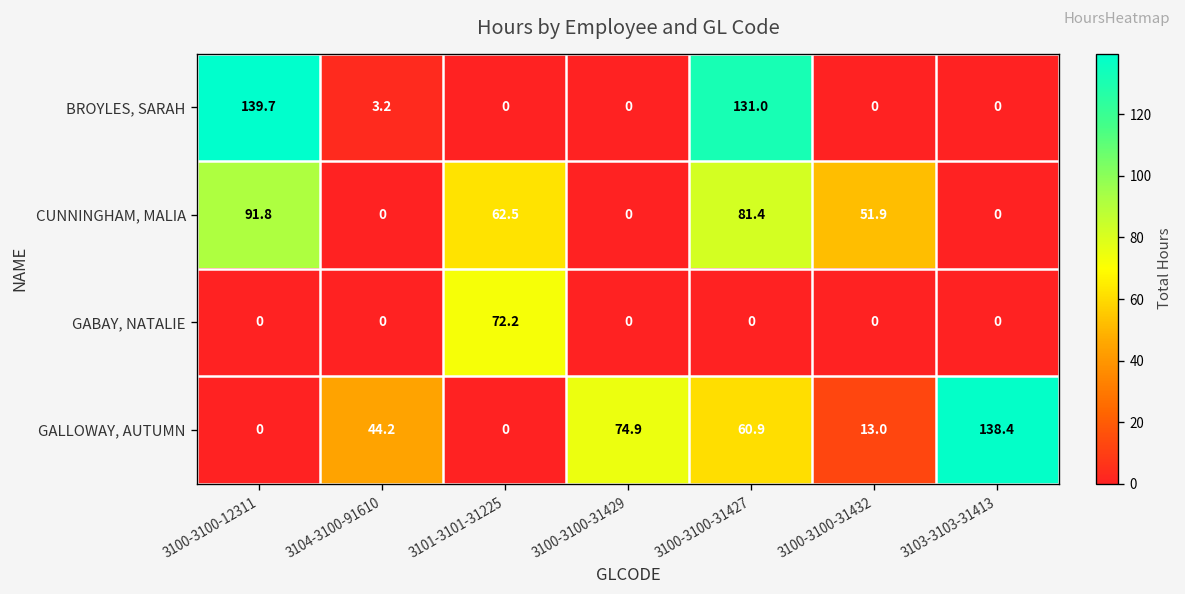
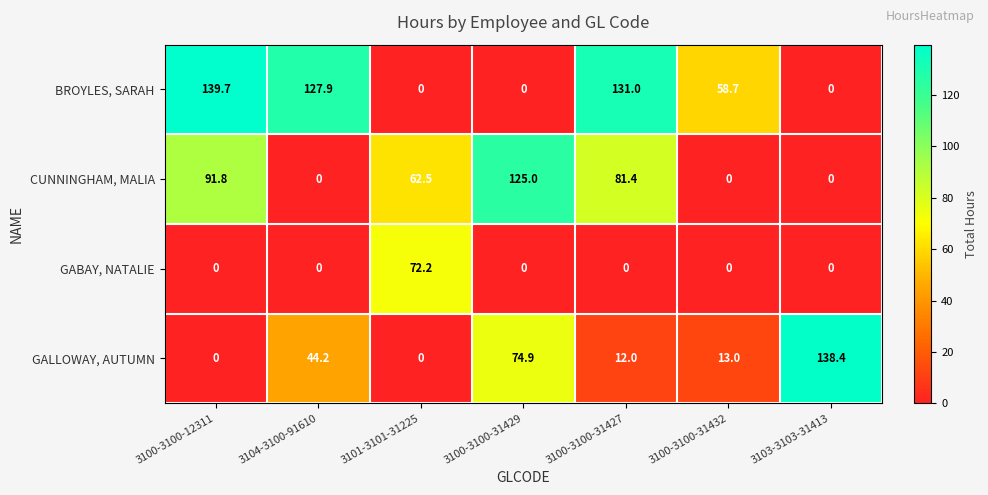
  {
    "BROYLES, SARAH": {
      "3100-3100-12311": 139.7,
-     "3104-3100-91610": 3.2,
+     "3104-3100-91610": 127.9,
      "3101-3101-31225": 0,
      "3100-3100-31429": 0,
      "3100-3100-31427": 131.0,
-     "3100-3100-31432": 0,
+     "3100-3100-31432": 58.7,
      "3103-3103-31413": 0
    },
    "CUNNINGHAM, MALIA": {
      "3100-3100-12311": 91.8,
      "3104-3100-91610": 0,
      "3101-3101-31225": 62.5,
-     "3100-3100-31429": 0,
+     "3100-3100-31429": 125.0,
      "3100-3100-31427": 81.4,
-     "3100-3100-31432": 51.9,
+     "3100-3100-31432": 0,
      "3103-3103-31413": 0
    },
    "GABAY, NATALIE": {
      "3100-3100-12311": 0,
      "3104-3100-91610": 0,
      "3101-3101-31225": 72.2,
      "3100-3100-31429": 0,
      "3100-3100-31427": 0,
      "3100-3100-31432": 0,
      "3103-3103-31413": 0
    },
    "GALLOWAY, AUTUMN": {
      "3100-3100-12311": 0,
      "3104-3100-91610": 44.2,
      "3101-3101-31225": 0,
      "3100-3100-31429": 74.9,
-     "3100-3100-31427": 60.9,
+     "3100-3100-31427": 12.0,
      "3100-3100-31432": 13.0,
      "3103-3103-31413": 138.4
    }
  }
